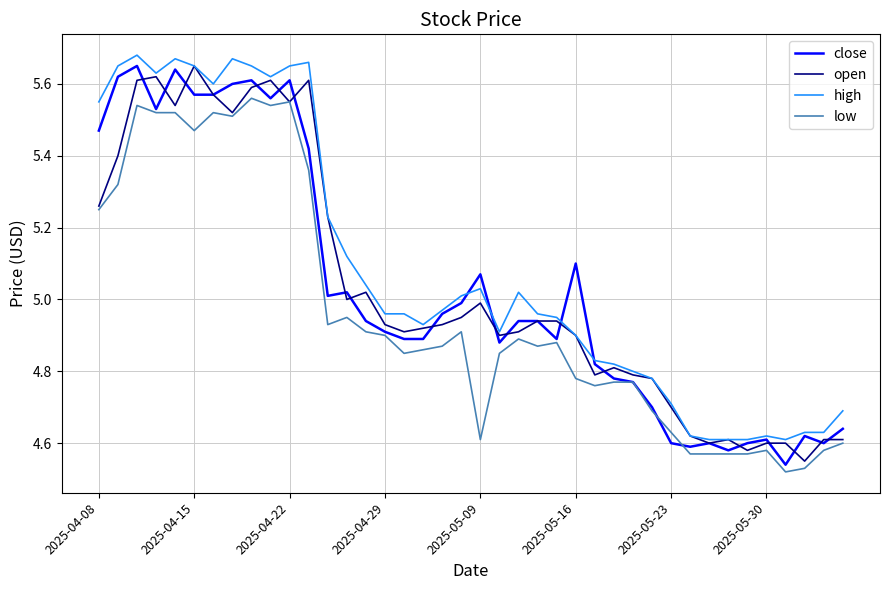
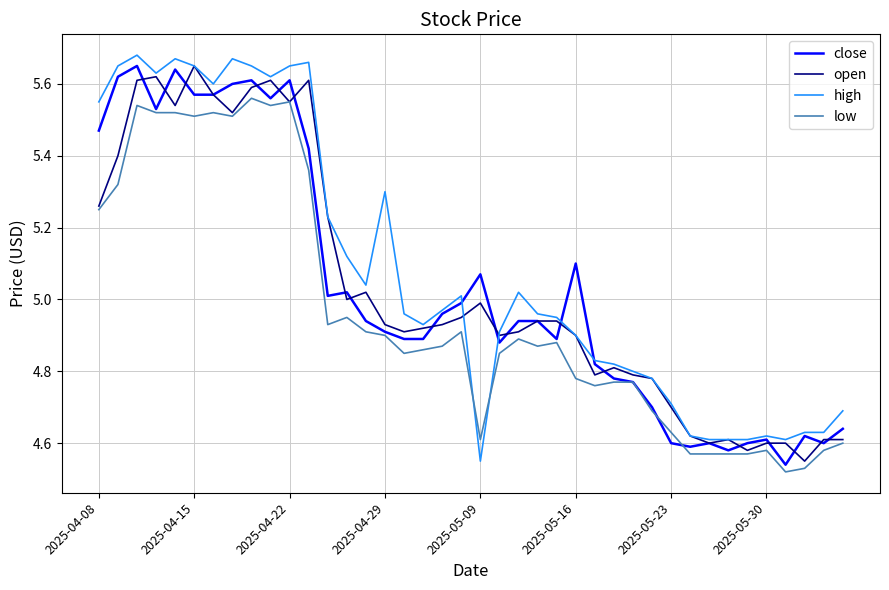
  {
    "close": {
      "2025-04-08": 5.47,
      "2025-04-15": 5.57,
      "2025-04-22": 5.61,
      "2025-04-29": 4.91,
      "2025-05-09": 5.07,
      "2025-05-16": 5.10,
      "2025-05-23": 4.60,
      "2025-05-30": 4.61
    },
    "open": {
      "2025-04-08": 5.26,
      "2025-04-29": 4.93,
      "2025-05-09": 4.99,
      "2025-05-23": 4.70,
      "2025-05-30": 4.60
    },
    "high": {
      "2025-04-08": 5.55,
      "2025-04-22": 5.65,
-     "2025-04-29": 4.96,
-     "2025-05-09": 5.03,
+     "2025-04-29": 5.30,
+     "2025-05-09": 4.55,
      "2025-05-23": 4.71,
      "2025-05-30": 4.62
    },
    "low": {
      "2025-04-08": 5.25,
-     "2025-04-15": 5.47,
+     "2025-04-15": 5.51,
      "2025-04-29": 4.90,
      "2025-05-09": 4.61,
      "2025-05-16": 4.78,
      "2025-05-23": 4.63,
      "2025-05-30": 4.58
    }
  }
